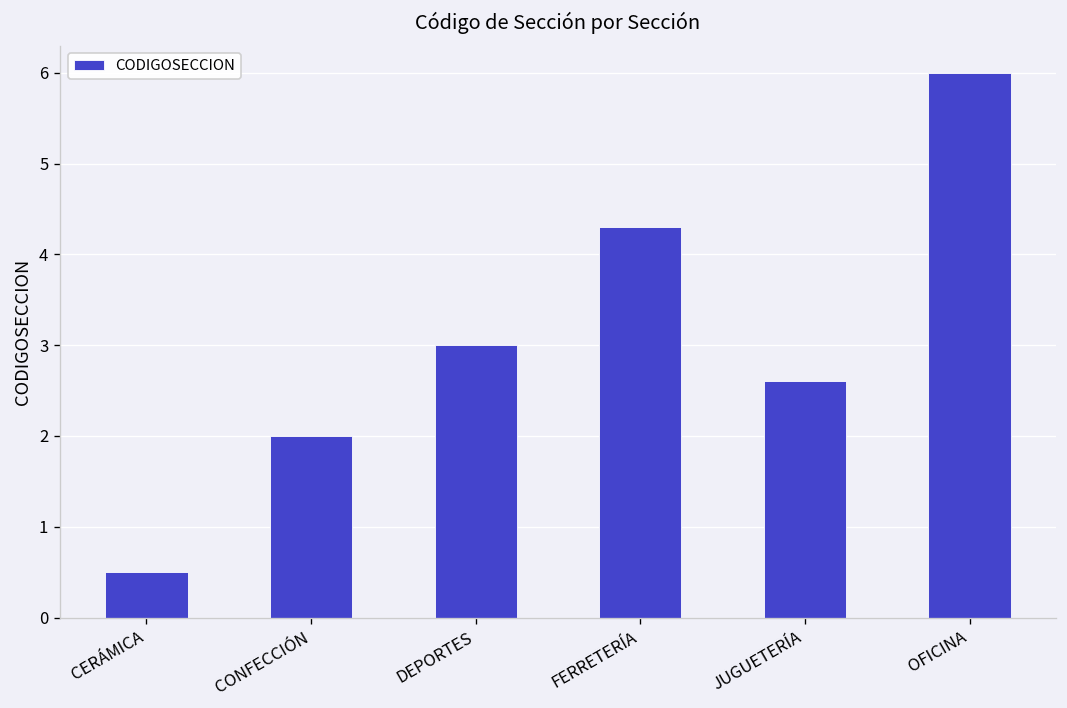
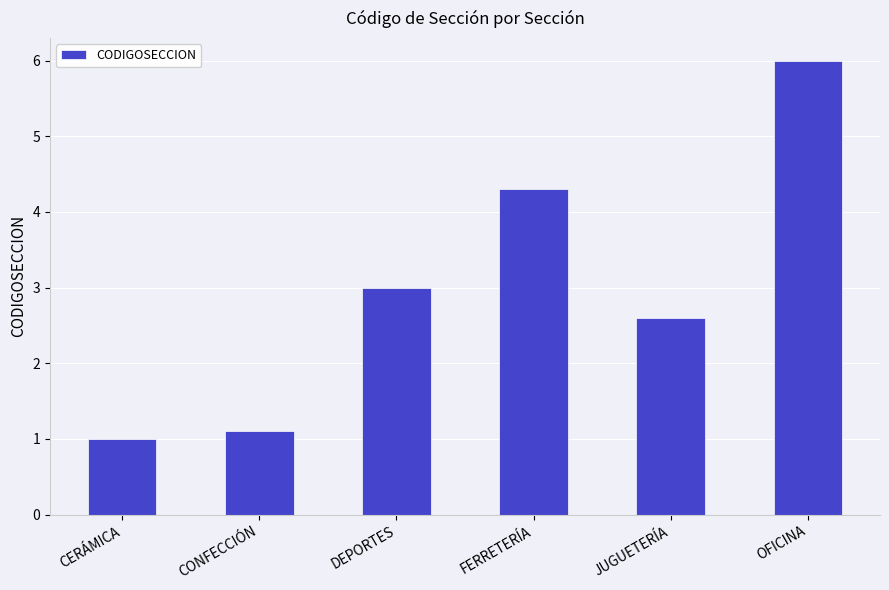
  {
-   "CERÁMICA": 0.5,
-   "CONFECCIÓN": 2.0,
+   "CERÁMICA": 1.0,
+   "CONFECCIÓN": 1.1,
    "DEPORTES": 3.0,
    "FERRETERÍA": 4.3,
    "JUGUETERÍA": 2.6,
    "OFICINA": 6.0
  }
